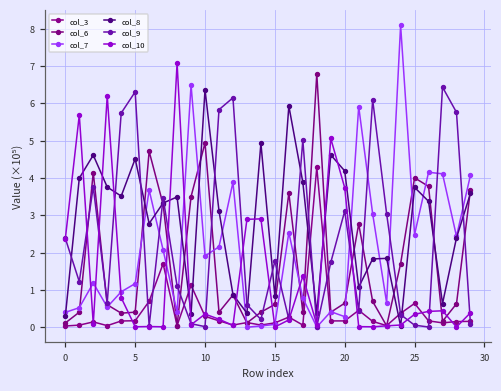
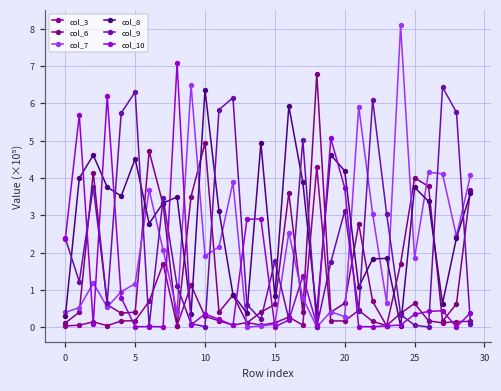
  {
    "col_7": {
      "0": 0.4,
      "5": 1.2,
      "10": 1.9,
      "20": 0.3,
-     "25": 2.5
+     "25": 1.9
    }
  }
